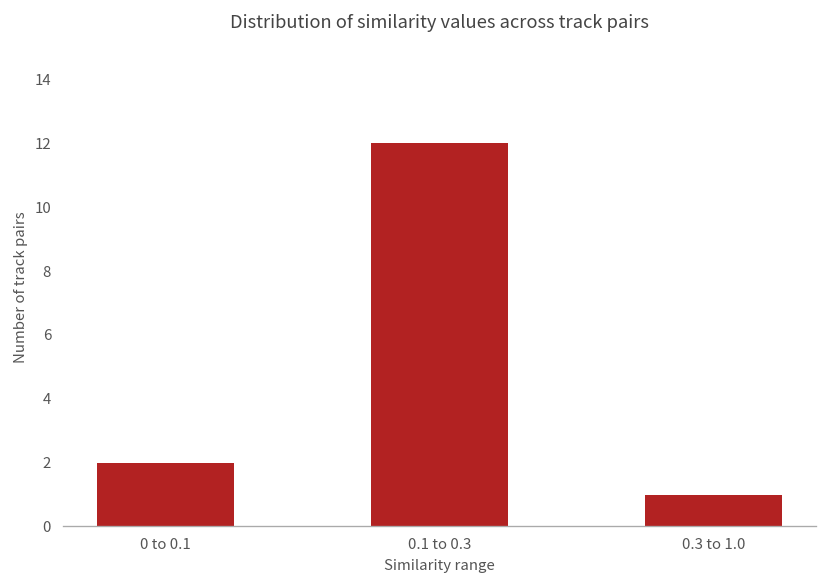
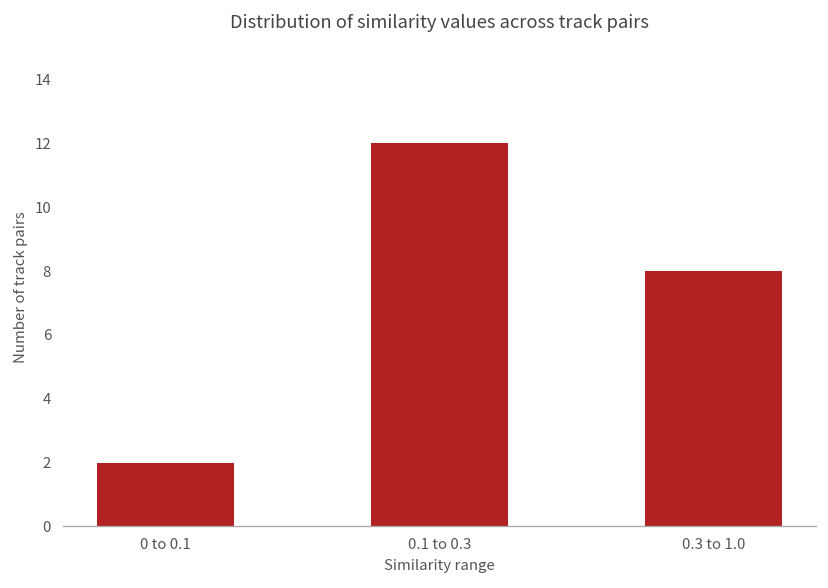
  {
    "0 to 0.1": 2,
    "0.1 to 0.3": 12,
-   "0.3 to 1.0": 1
+   "0.3 to 1.0": 8
  }
